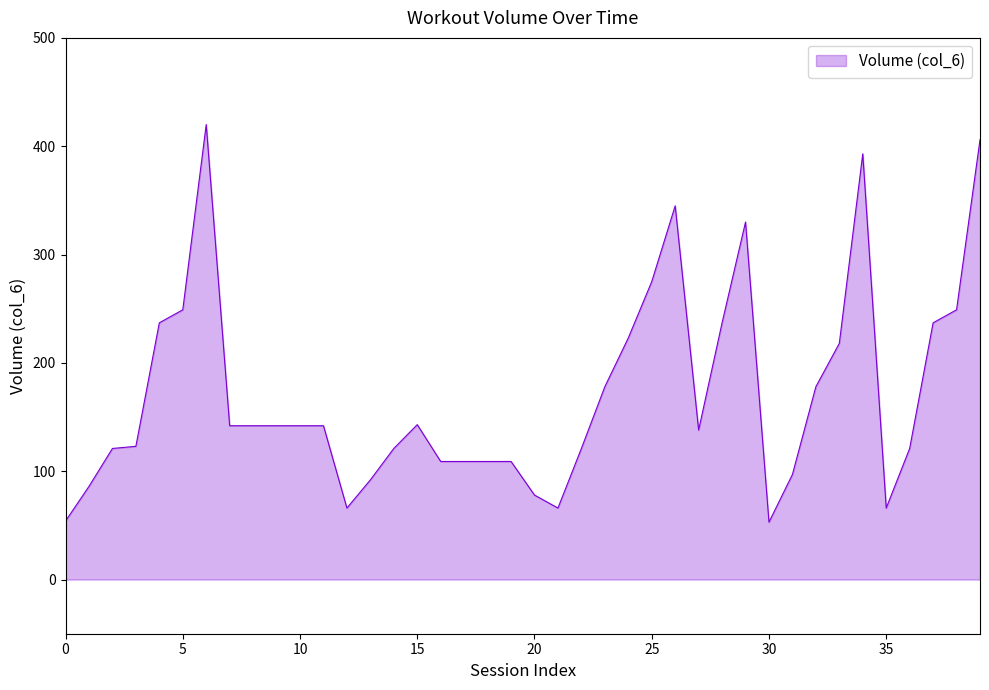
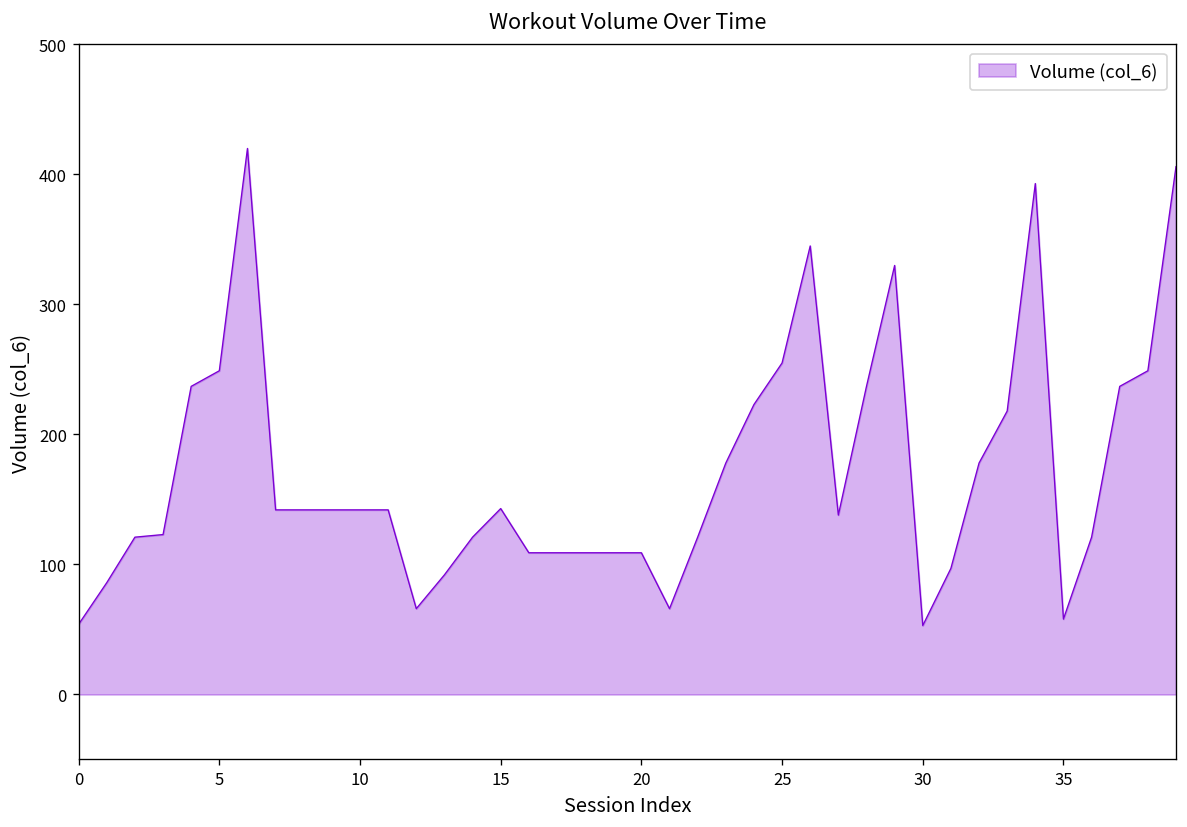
  {
    "0": 54,
    "5": 249,
    "10": 142,
    "15": 143,
-   "20": 78,
-   "25": 275,
+   "20": 109,
+   "25": 255,
    "30": 53,
-   "35": 66
+   "35": 58
  }
